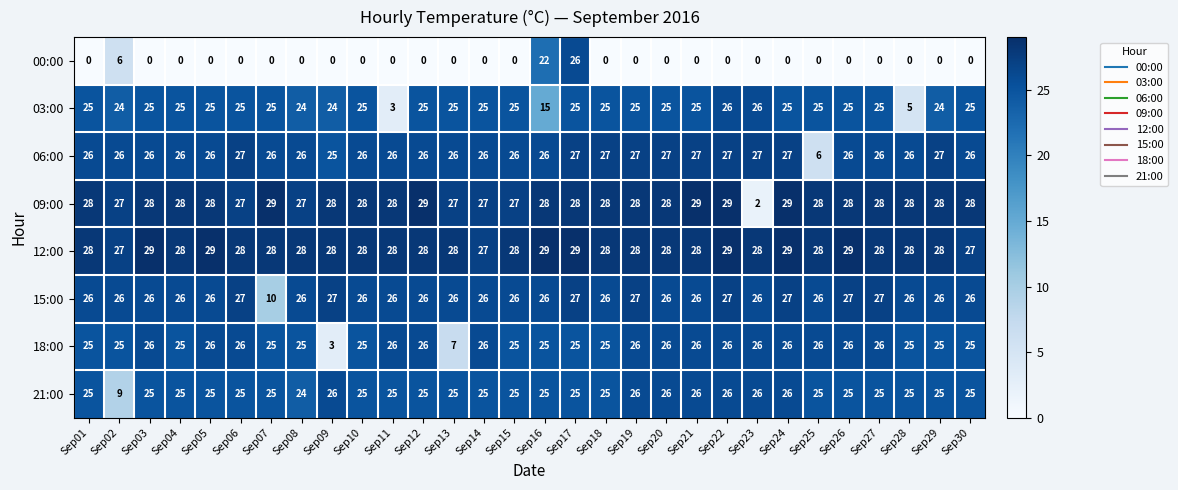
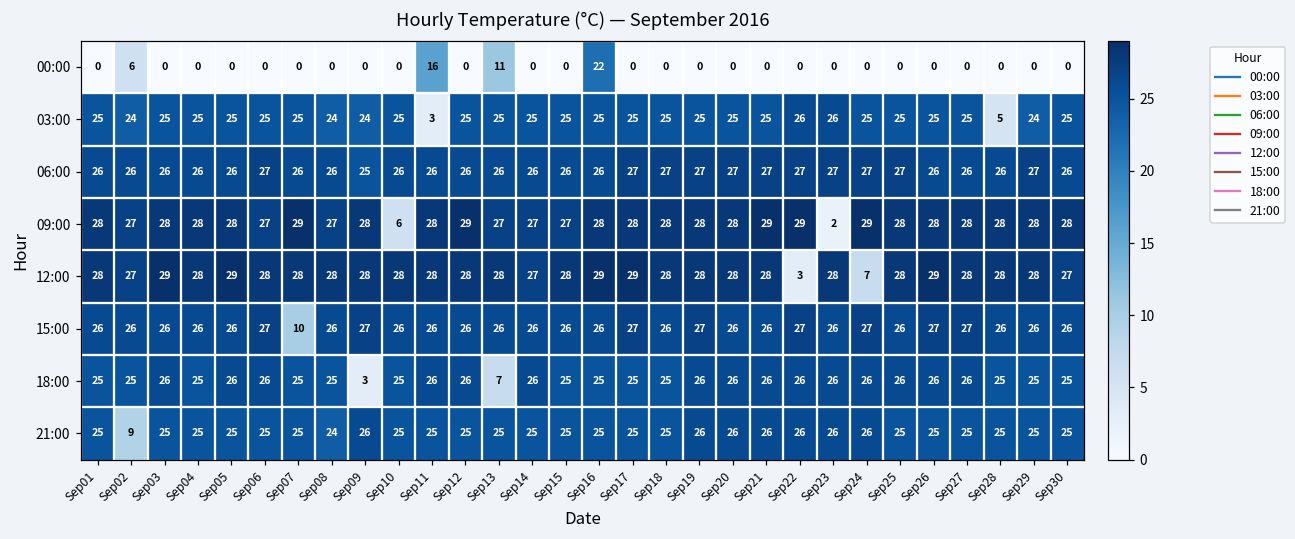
  {
    "00:00": {
      "Sep01": 0,
      "Sep02": 6,
      "Sep03": 0,
      "Sep04": 0,
      "Sep05": 0,
      "Sep06": 0,
      "Sep07": 0,
      "Sep08": 0,
      "Sep09": 0,
      "Sep10": 0,
-     "Sep11": 0,
+     "Sep11": 16,
      "Sep12": 0,
-     "Sep13": 0,
+     "Sep13": 11,
      "Sep14": 0,
      "Sep15": 0,
      "Sep16": 22,
-     "Sep17": 26,
+     "Sep17": 0,
      "Sep18": 0,
      "Sep19": 0,
      "Sep20": 0,
      "Sep21": 0,
      "Sep22": 0,
      "Sep23": 0,
      "Sep24": 0,
      "Sep25": 0,
      "Sep26": 0,
      "Sep27": 0,
      "Sep28": 0,
      "Sep29": 0,
      "Sep30": 0
    },
    "03:00": {
      "Sep01": 25,
      "Sep02": 24,
      "Sep03": 25,
      "Sep04": 25,
      "Sep05": 25,
      "Sep06": 25,
      "Sep07": 25,
      "Sep08": 24,
      "Sep09": 24,
      "Sep10": 25,
      "Sep11": 3,
      "Sep12": 25,
      "Sep13": 25,
      "Sep14": 25,
      "Sep15": 25,
-     "Sep16": 15,
+     "Sep16": 25,
      "Sep17": 25,
      "Sep18": 25,
      "Sep19": 25,
      "Sep20": 25,
      "Sep21": 25,
      "Sep22": 26,
      "Sep23": 26,
      "Sep24": 25,
      "Sep25": 25,
      "Sep26": 25,
      "Sep27": 25,
      "Sep28": 5,
      "Sep29": 24,
      "Sep30": 25
    },
    "06:00": {
      "Sep01": 26,
      "Sep02": 26,
      "Sep03": 26,
      "Sep04": 26,
      "Sep05": 26,
      "Sep06": 27,
      "Sep07": 26,
      "Sep08": 26,
      "Sep09": 25,
      "Sep10": 26,
      "Sep11": 26,
      "Sep12": 26,
      "Sep13": 26,
      "Sep14": 26,
      "Sep15": 26,
      "Sep16": 26,
      "Sep17": 27,
      "Sep18": 27,
      "Sep19": 27,
      "Sep20": 27,
      "Sep21": 27,
      "Sep22": 27,
      "Sep23": 27,
      "Sep24": 27,
-     "Sep25": 6,
+     "Sep25": 27,
      "Sep26": 26,
      "Sep27": 26,
      "Sep28": 26,
      "Sep29": 27,
      "Sep30": 26
    },
    "09:00": {
      "Sep01": 28,
      "Sep02": 27,
      "Sep03": 28,
      "Sep04": 28,
      "Sep05": 28,
      "Sep06": 27,
      "Sep07": 29,
      "Sep08": 27,
      "Sep09": 28,
-     "Sep10": 28,
+     "Sep10": 6,
      "Sep11": 28,
      "Sep12": 29,
      "Sep13": 27,
      "Sep14": 27,
      "Sep15": 27,
      "Sep16": 28,
      "Sep17": 28,
      "Sep18": 28,
      "Sep19": 28,
      "Sep20": 28,
      "Sep21": 29,
      "Sep22": 29,
      "Sep23": 2,
      "Sep24": 29,
      "Sep25": 28,
      "Sep26": 28,
      "Sep27": 28,
      "Sep28": 28,
      "Sep29": 28,
      "Sep30": 28
    },
    "12:00": {
      "Sep01": 28,
      "Sep02": 27,
      "Sep03": 29,
      "Sep04": 28,
      "Sep05": 29,
      "Sep06": 28,
      "Sep07": 28,
      "Sep08": 28,
      "Sep09": 28,
      "Sep10": 28,
      "Sep11": 28,
      "Sep12": 28,
      "Sep13": 28,
      "Sep14": 27,
      "Sep15": 28,
      "Sep16": 29,
      "Sep17": 29,
      "Sep18": 28,
      "Sep19": 28,
      "Sep20": 28,
      "Sep21": 28,
-     "Sep22": 29,
+     "Sep22": 3,
      "Sep23": 28,
-     "Sep24": 29,
+     "Sep24": 7,
      "Sep25": 28,
      "Sep26": 29,
      "Sep27": 28,
      "Sep28": 28,
      "Sep29": 28,
      "Sep30": 27
    }
  }
